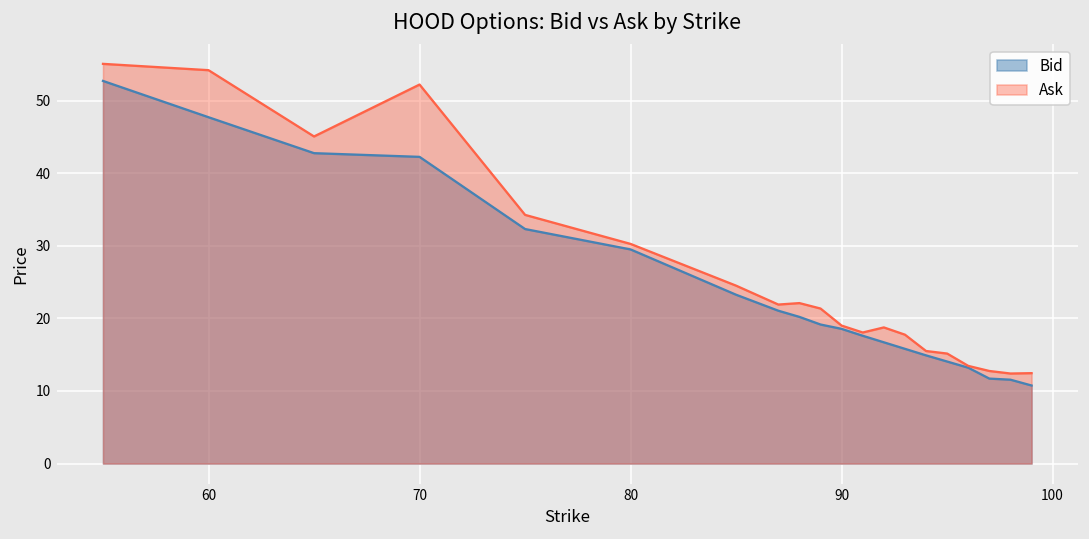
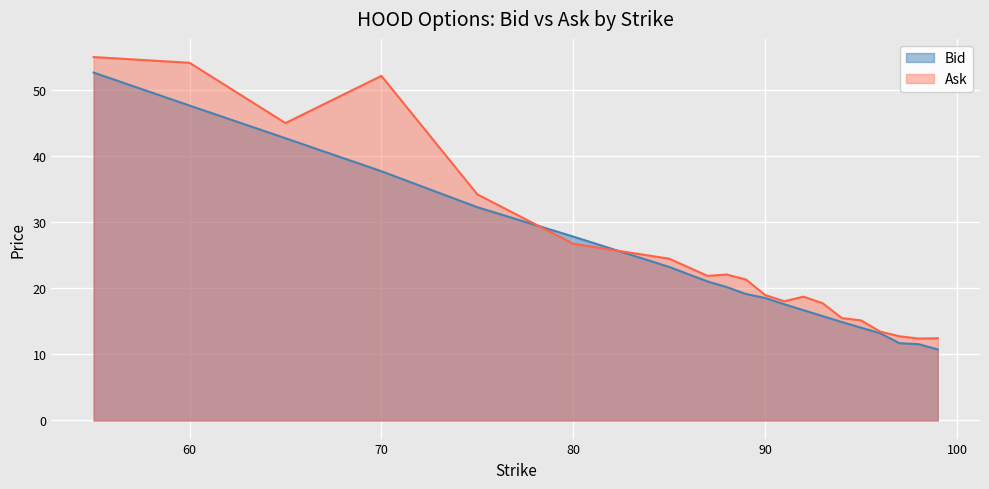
  {
    "Bid": {
      "60": 48,
-     "70": 42,
-     "80": 29,
+     "70": 38,
+     "80": 28,
      "90": 19
    },
    "Ask": {
      "60": 54,
      "70": 52,
-     "80": 30,
+     "80": 27,
      "90": 19
    }
  }
